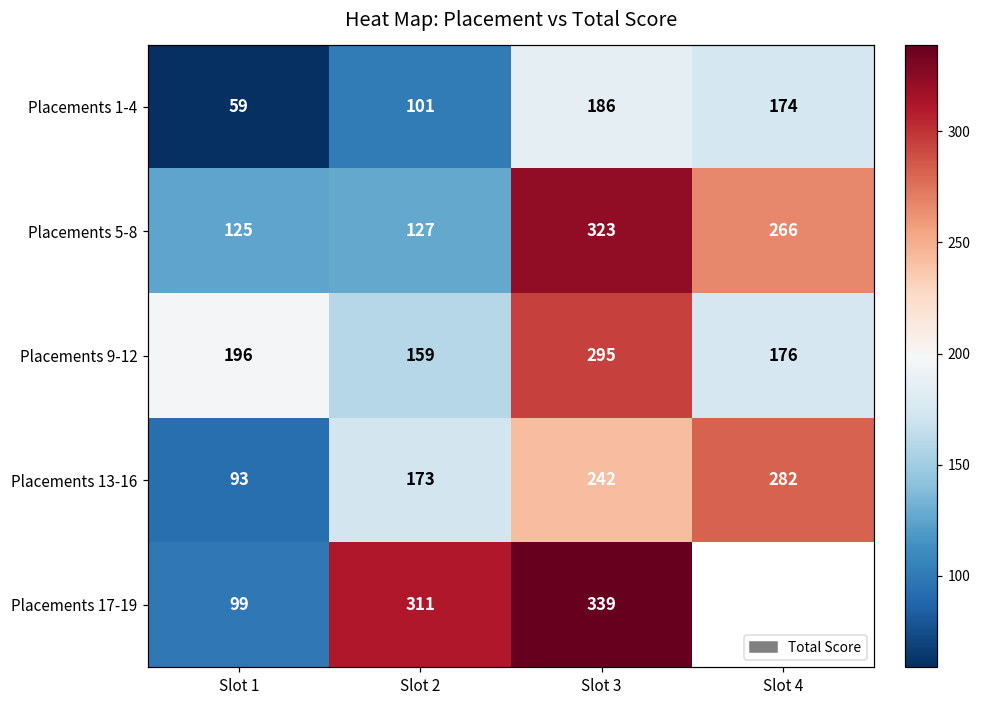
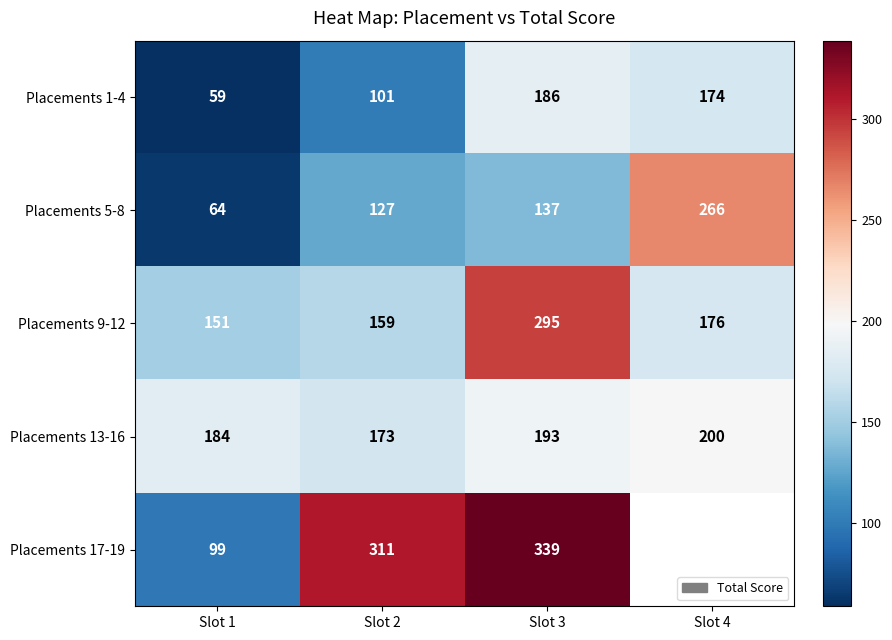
  {
    "Placements 1-4": {
      "Slot 1": 59,
      "Slot 2": 101,
      "Slot 3": 186,
      "Slot 4": 174
    },
    "Placements 5-8": {
-     "Slot 1": 125,
+     "Slot 1": 64,
      "Slot 2": 127,
-     "Slot 3": 323,
+     "Slot 3": 137,
      "Slot 4": 266
    },
    "Placements 9-12": {
-     "Slot 1": 196,
+     "Slot 1": 151,
      "Slot 2": 159,
      "Slot 3": 295,
      "Slot 4": 176
    },
    "Placements 13-16": {
-     "Slot 1": 93,
+     "Slot 1": 184,
      "Slot 2": 173,
-     "Slot 3": 242,
-     "Slot 4": 282
+     "Slot 3": 193,
+     "Slot 4": 200
    },
    "Placements 17-19": {
      "Slot 1": 99,
      "Slot 2": 311,
      "Slot 3": 339
    }
  }
